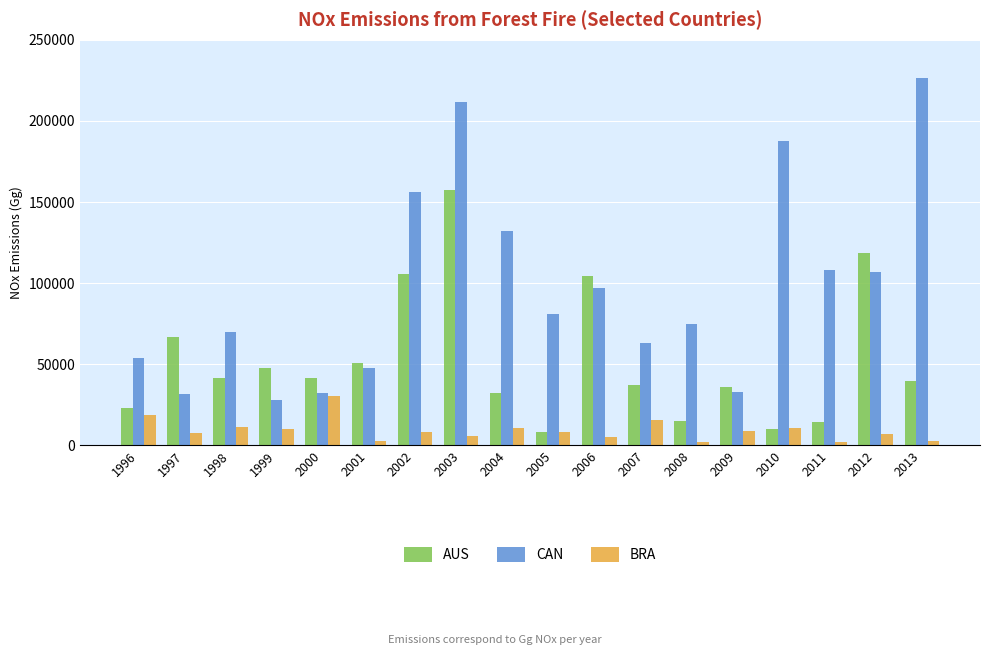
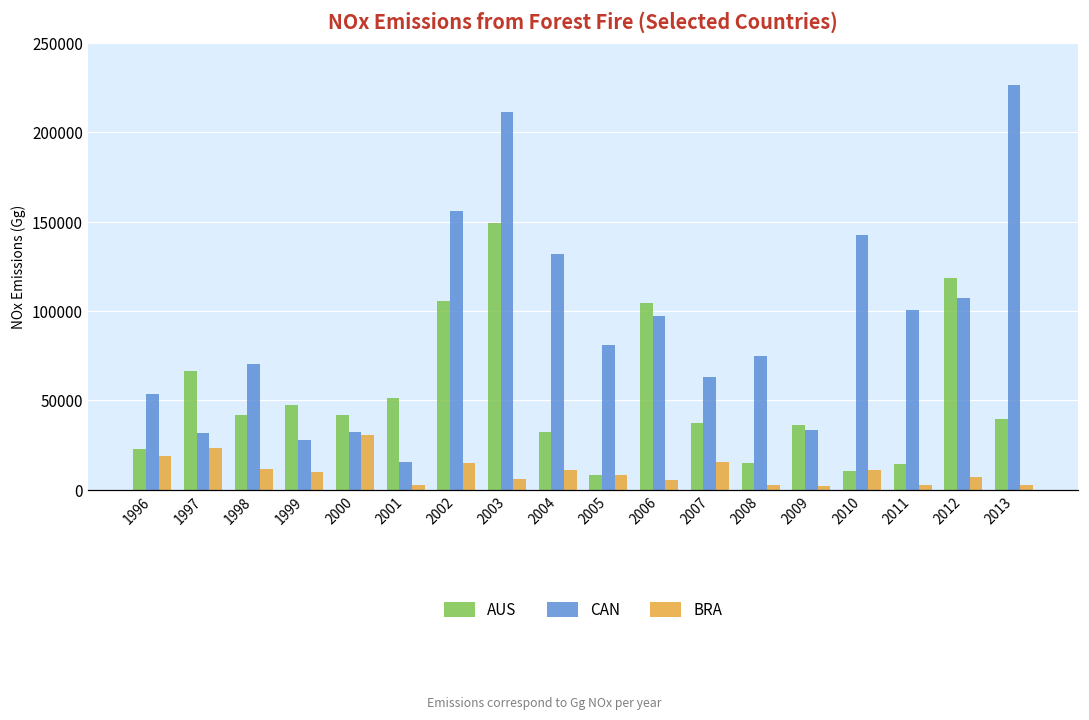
  {
    "AUS": {
      "1996": 23000,
      "1997": 67000,
      "1998": 42000,
      "1999": 48000,
      "2000": 42000,
      "2001": 51000,
      "2002": 106000,
-     "2003": 158000,
+     "2003": 149000,
      "2004": 32000,
      "2005": 8000,
      "2006": 104000,
      "2007": 37000,
      "2008": 15000,
      "2009": 36000,
      "2010": 10000,
      "2011": 14000,
      "2012": 119000,
      "2013": 40000
    },
    "CAN": {
      "1996": 54000,
      "1997": 32000,
      "1998": 70000,
      "1999": 28000,
      "2000": 32000,
-     "2001": 48000,
+     "2001": 15000,
      "2002": 156000,
      "2003": 212000,
      "2004": 132000,
      "2005": 81000,
      "2006": 97000,
      "2007": 63000,
      "2008": 75000,
      "2009": 33000,
-     "2010": 188000,
-     "2011": 108000,
+     "2010": 142000,
+     "2011": 100000,
      "2012": 107000,
      "2013": 226000
    },
    "BRA": {
      "1996": 19000,
-     "1997": 8000,
+     "1997": 23000,
      "1998": 11000,
      "1999": 10000,
      "2000": 31000,
      "2001": 3000,
-     "2002": 8000,
+     "2002": 15000,
      "2003": 6000,
      "2004": 11000,
      "2005": 8000,
      "2006": 5000,
      "2007": 16000,
      "2008": 2000,
-     "2009": 9000,
+     "2009": 2000,
      "2010": 11000,
      "2011": 2000,
      "2012": 7000,
      "2013": 3000
    }
  }
